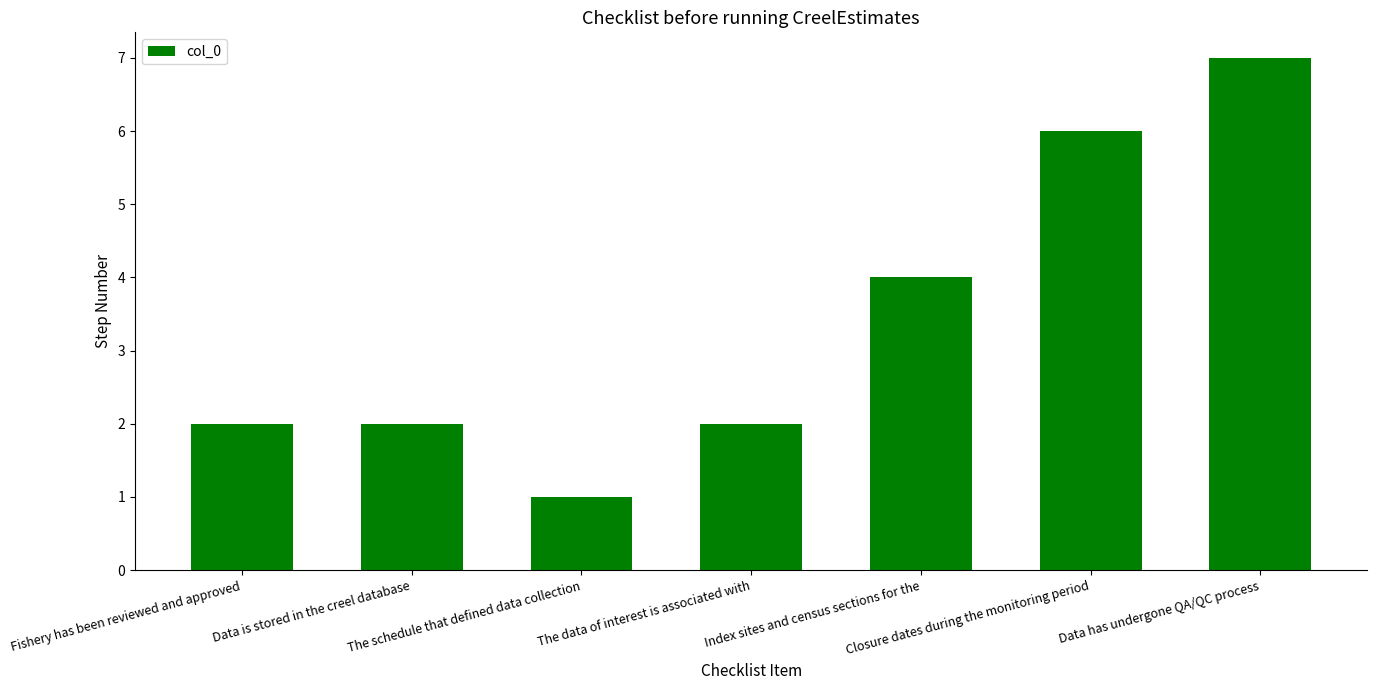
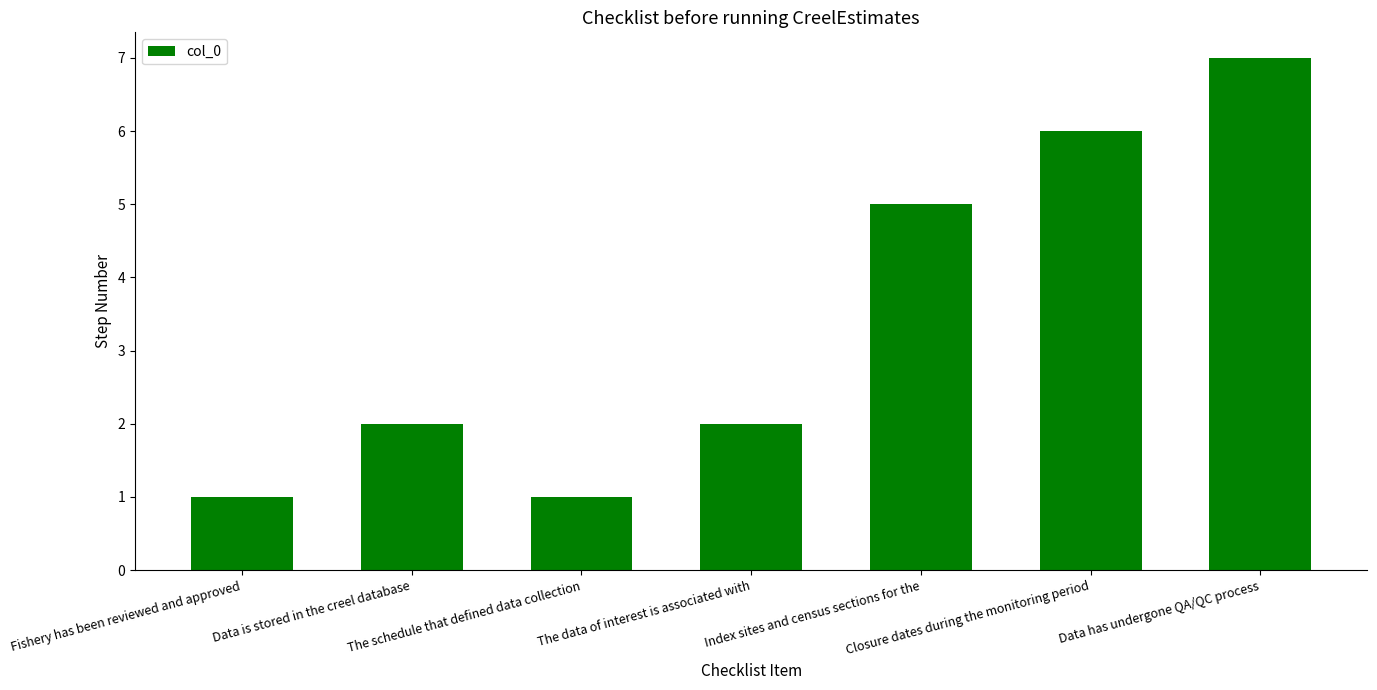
  {
-   "Fishery has been reviewed and approved": 2,
+   "Fishery has been reviewed and approved": 1,
    "Data is stored in the creel database": 2,
    "The schedule that defined data collection": 1,
    "The data of interest is associated with": 2,
-   "Index sites and census sections for the": 4,
+   "Index sites and census sections for the": 5,
    "Closure dates during the monitoring period": 6,
    "Data has undergone QA/QC process": 7
  }
